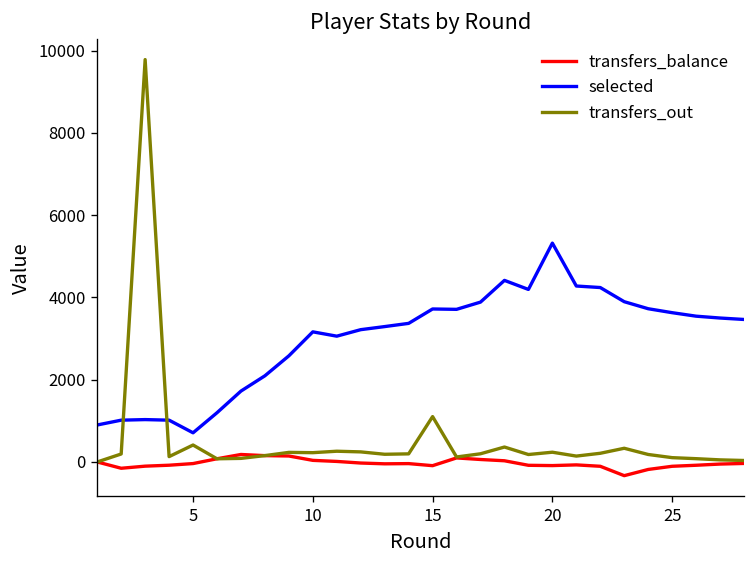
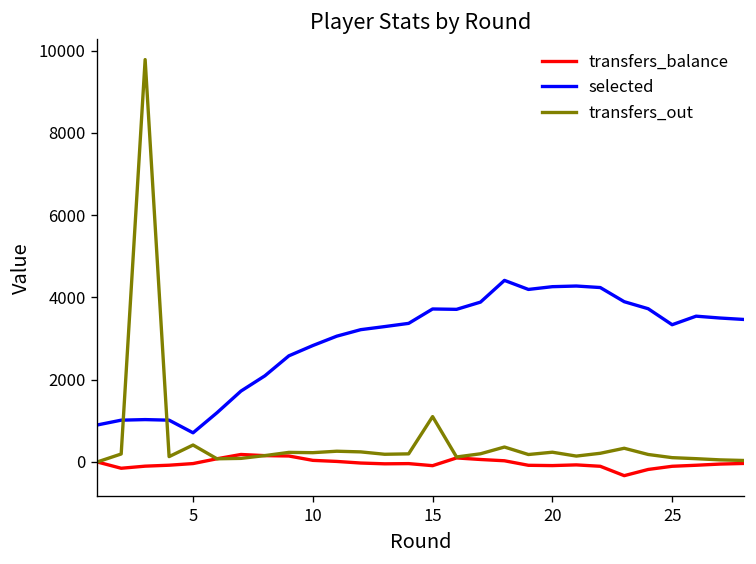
  {
    "transfers_balance": {
      "5": 0,
      "10": 0,
      "15": -100,
      "20": -100,
      "25": -100
    },
    "selected": {
      "5": 700,
-     "10": 3200,
+     "10": 2800,
      "15": 3700,
-     "20": 5300,
-     "25": 3600
+     "20": 4300,
+     "25": 3300
    },
    "transfers_out": {
      "5": 400,
      "10": 200,
      "15": 1100,
      "20": 200,
      "25": 100
    }
  }
